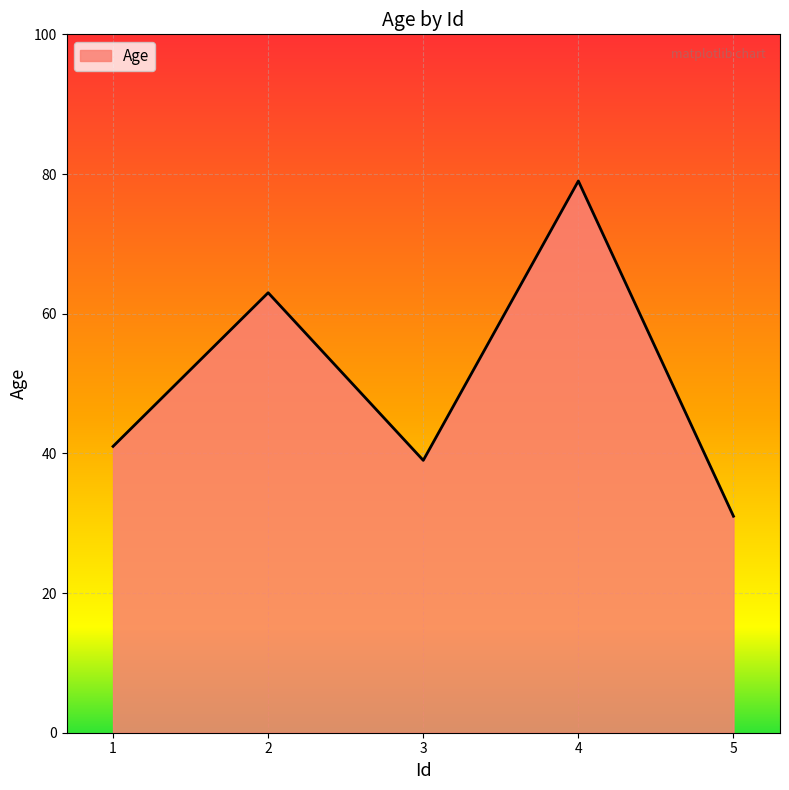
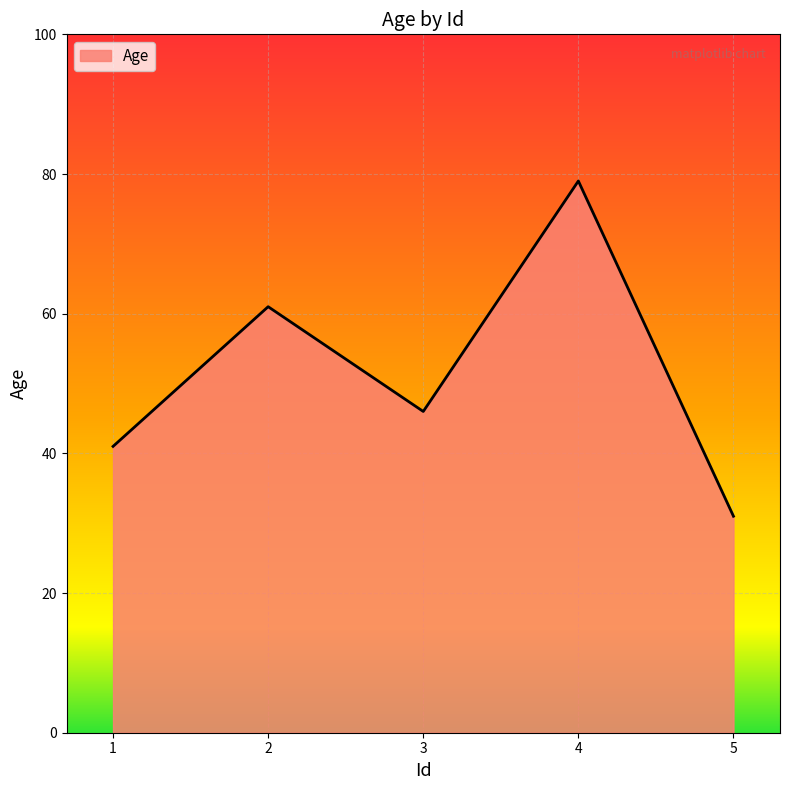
  {
    "1": 41,
-   "2": 63,
-   "3": 39,
+   "2": 61,
+   "3": 46,
    "4": 79,
    "5": 31
  }
